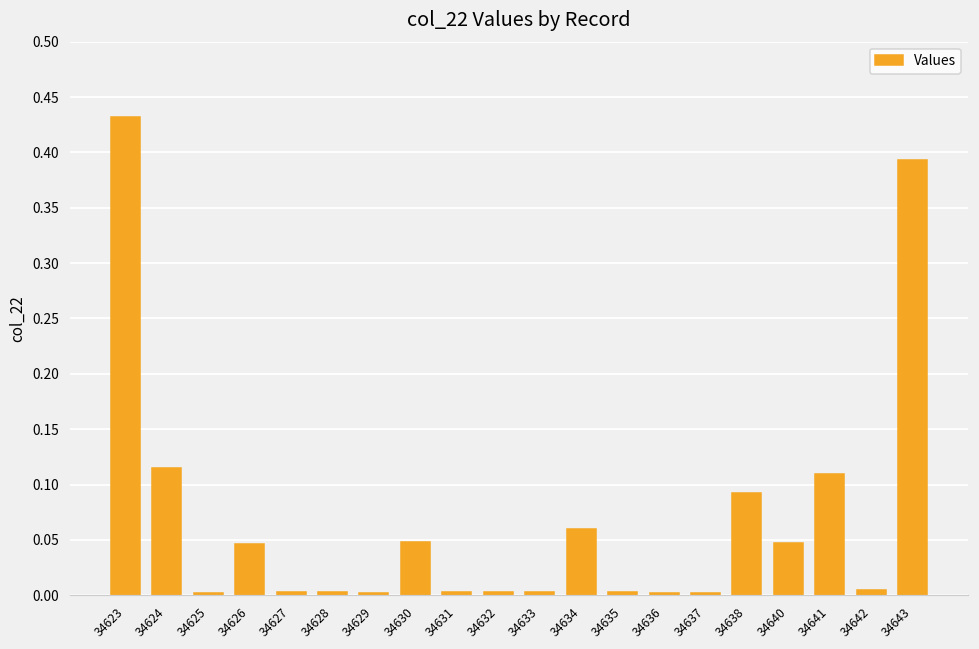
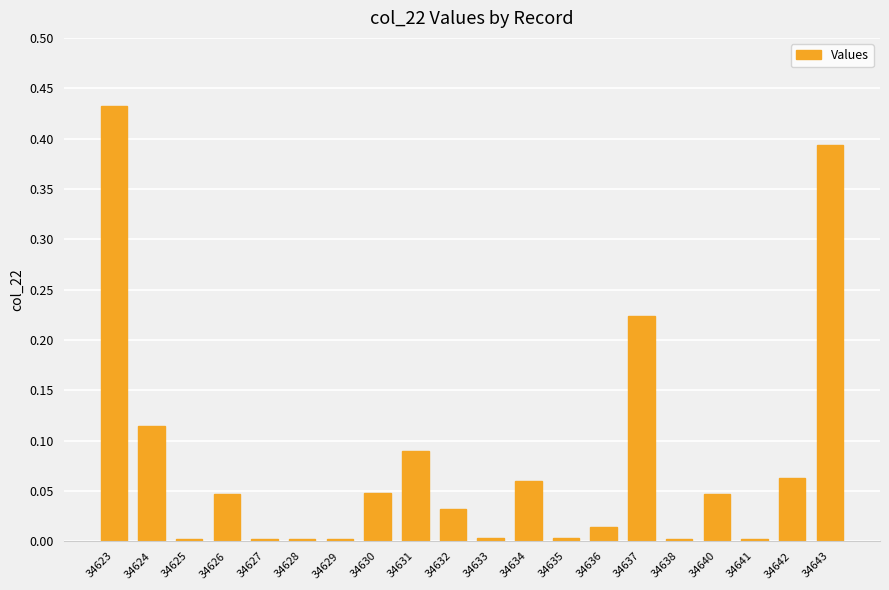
  {
    "34623": 0.432,
    "34624": 0.115,
    "34626": 0.047,
    "34627": 0.003,
    "34628": 0.003,
    "34630": 0.048,
-   "34631": 0.003,
-   "34632": 0.003,
+   "34631": 0.090,
+   "34632": 0.032,
    "34633": 0.003,
    "34634": 0.060,
    "34635": 0.003,
-   "34636": 0.002,
-   "34637": 0.003,
-   "34638": 0.092,
+   "34636": 0.014,
+   "34637": 0.224,
+   "34638": 0.002,
    "34640": 0.047,
-   "34641": 0.110,
-   "34642": 0.005,
+   "34641": 0.002,
+   "34642": 0.063,
    "34643": 0.393
  }
